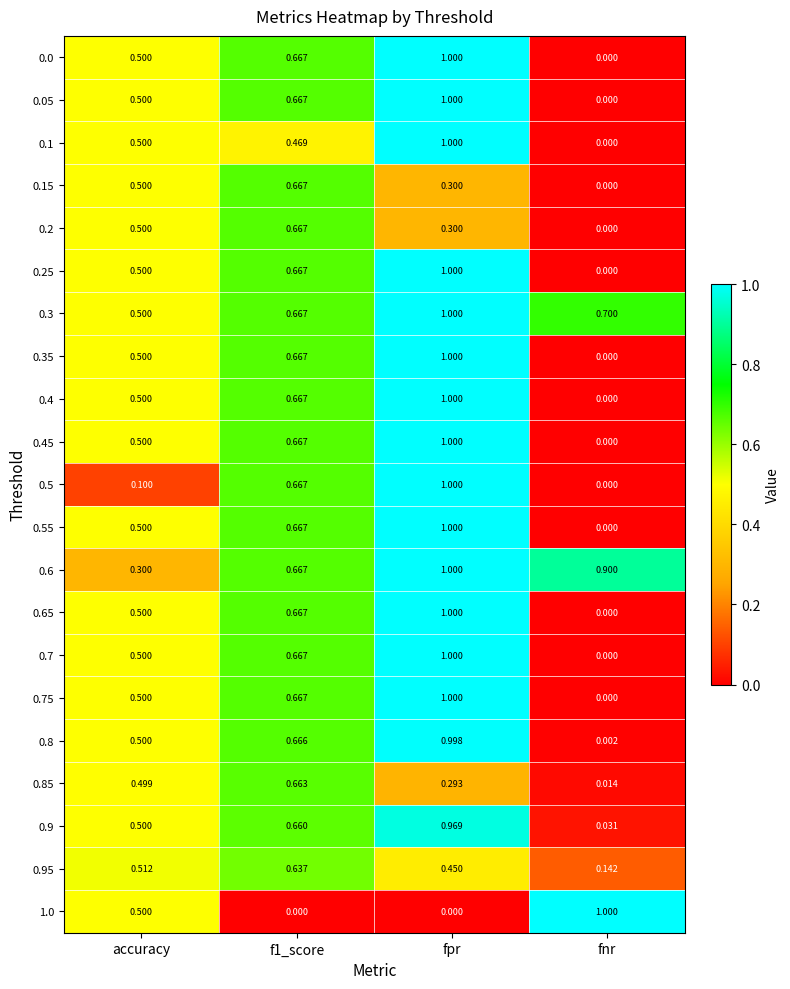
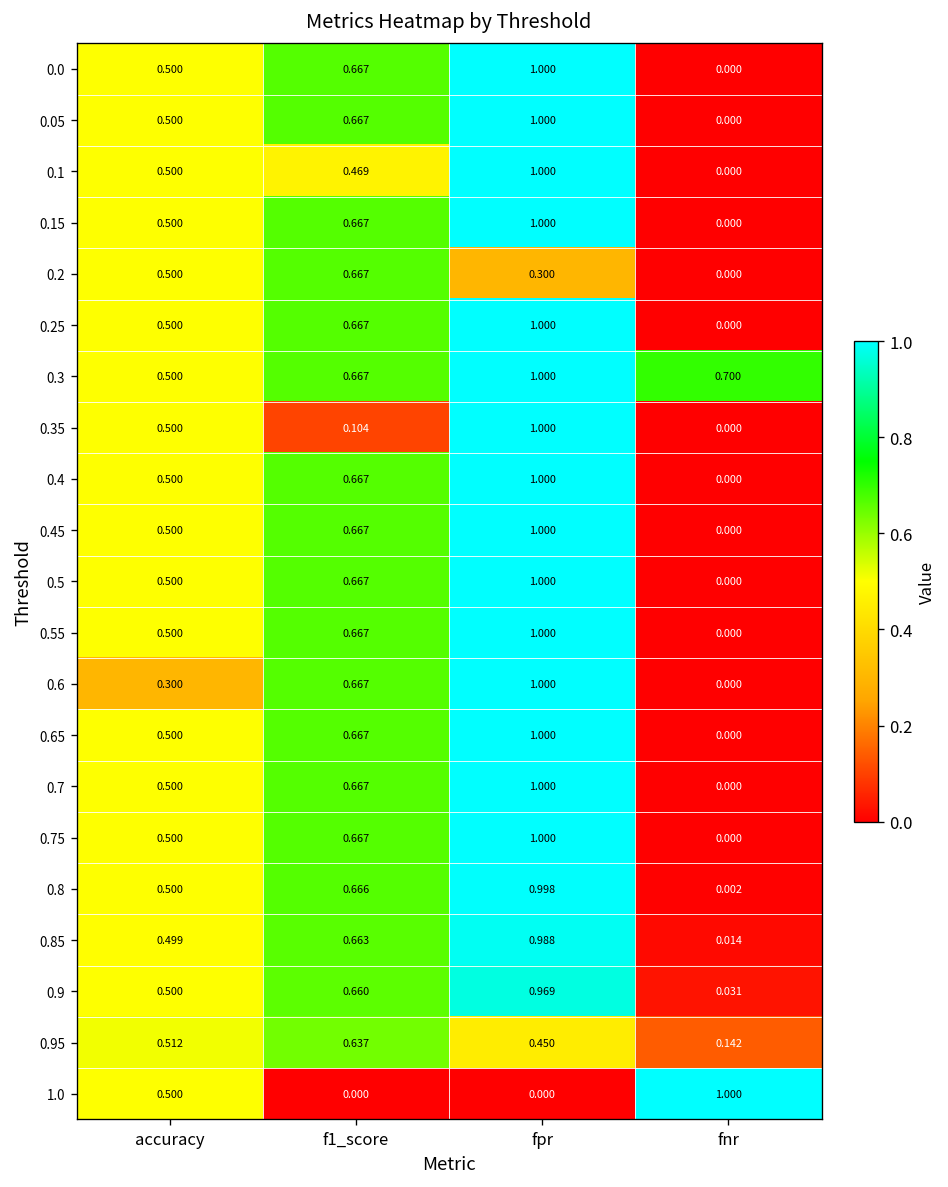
  {
    "0.0": {
      "accuracy": 0.500,
      "f1_score": 0.667,
      "fpr": 1.000,
      "fnr": 0.000
    },
    "0.05": {
      "accuracy": 0.500,
      "f1_score": 0.667,
      "fpr": 1.000,
      "fnr": 0.000
    },
    "0.1": {
      "accuracy": 0.500,
      "f1_score": 0.469,
      "fpr": 1.000,
      "fnr": 0.000
    },
    "0.15": {
      "accuracy": 0.500,
      "f1_score": 0.667,
-     "fpr": 0.300,
+     "fpr": 1.000,
      "fnr": 0.000
    },
    "0.2": {
      "accuracy": 0.500,
      "f1_score": 0.667,
      "fpr": 0.300,
      "fnr": 0.000
    },
    "0.25": {
      "accuracy": 0.500,
      "f1_score": 0.667,
      "fpr": 1.000,
      "fnr": 0.000
    },
    "0.3": {
      "accuracy": 0.500,
      "f1_score": 0.667,
      "fpr": 1.000,
      "fnr": 0.700
    },
    "0.35": {
      "accuracy": 0.500,
-     "f1_score": 0.667,
+     "f1_score": 0.104,
      "fpr": 1.000,
      "fnr": 0.000
    },
    "0.4": {
      "accuracy": 0.500,
      "f1_score": 0.667,
      "fpr": 1.000,
      "fnr": 0.000
    },
    "0.45": {
      "accuracy": 0.500,
      "f1_score": 0.667,
      "fpr": 1.000,
      "fnr": 0.000
    },
    "0.5": {
-     "accuracy": 0.100,
+     "accuracy": 0.500,
      "f1_score": 0.667,
      "fpr": 1.000,
      "fnr": 0.000
    },
    "0.55": {
      "accuracy": 0.500,
      "f1_score": 0.667,
      "fpr": 1.000,
      "fnr": 0.000
    },
    "0.6": {
      "accuracy": 0.300,
      "f1_score": 0.667,
      "fpr": 1.000,
-     "fnr": 0.900
+     "fnr": 0.000
    },
    "0.65": {
      "accuracy": 0.500,
      "f1_score": 0.667,
      "fpr": 1.000,
      "fnr": 0.000
    },
    "0.7": {
      "accuracy": 0.500,
      "f1_score": 0.667,
      "fpr": 1.000,
      "fnr": 0.000
    },
    "0.75": {
      "accuracy": 0.500,
      "f1_score": 0.667,
      "fpr": 1.000,
      "fnr": 0.000
    },
    "0.8": {
      "accuracy": 0.500,
      "f1_score": 0.666,
      "fpr": 0.998,
      "fnr": 0.002
    },
    "0.85": {
      "accuracy": 0.499,
      "f1_score": 0.663,
-     "fpr": 0.293,
+     "fpr": 0.988,
      "fnr": 0.014
    },
    "0.9": {
      "accuracy": 0.500,
      "f1_score": 0.660,
      "fpr": 0.969,
      "fnr": 0.031
    },
    "0.95": {
      "accuracy": 0.512,
      "f1_score": 0.637,
      "fpr": 0.450,
      "fnr": 0.142
    },
    "1.0": {
      "accuracy": 0.500,
      "f1_score": 0.000,
      "fpr": 0.000,
      "fnr": 1.000
    }
  }
